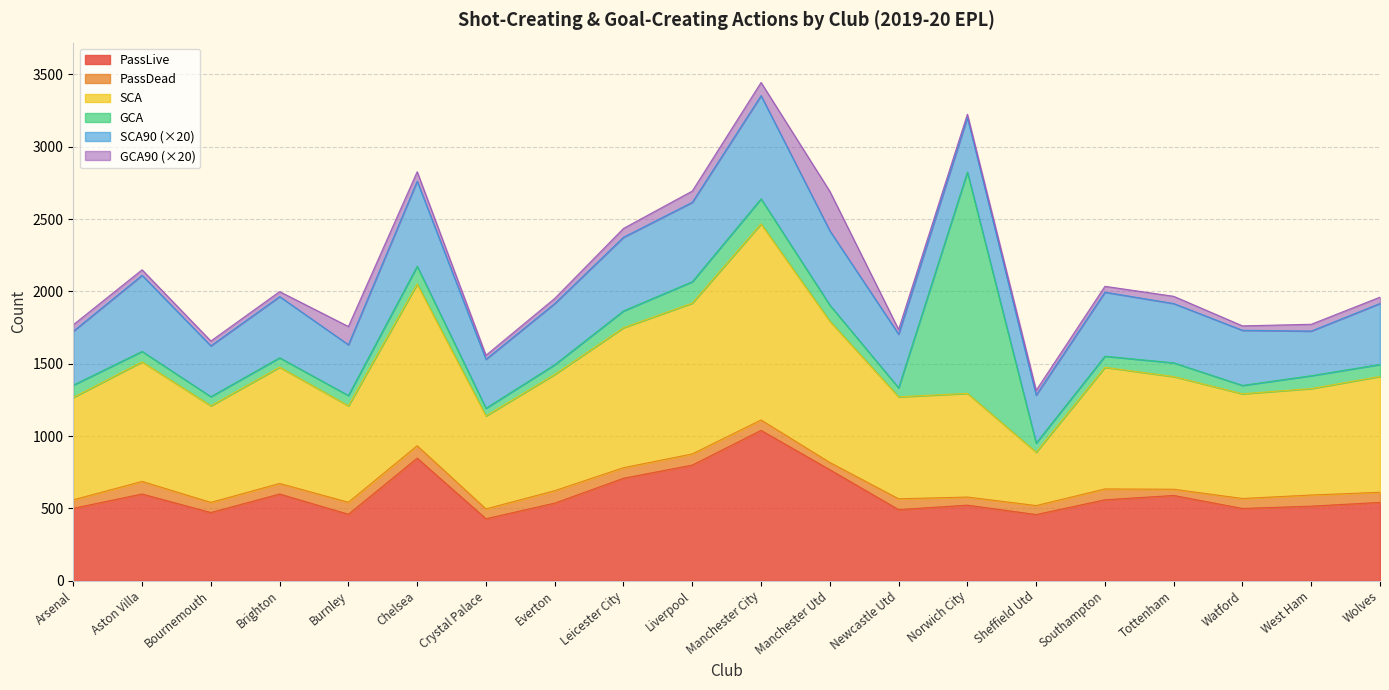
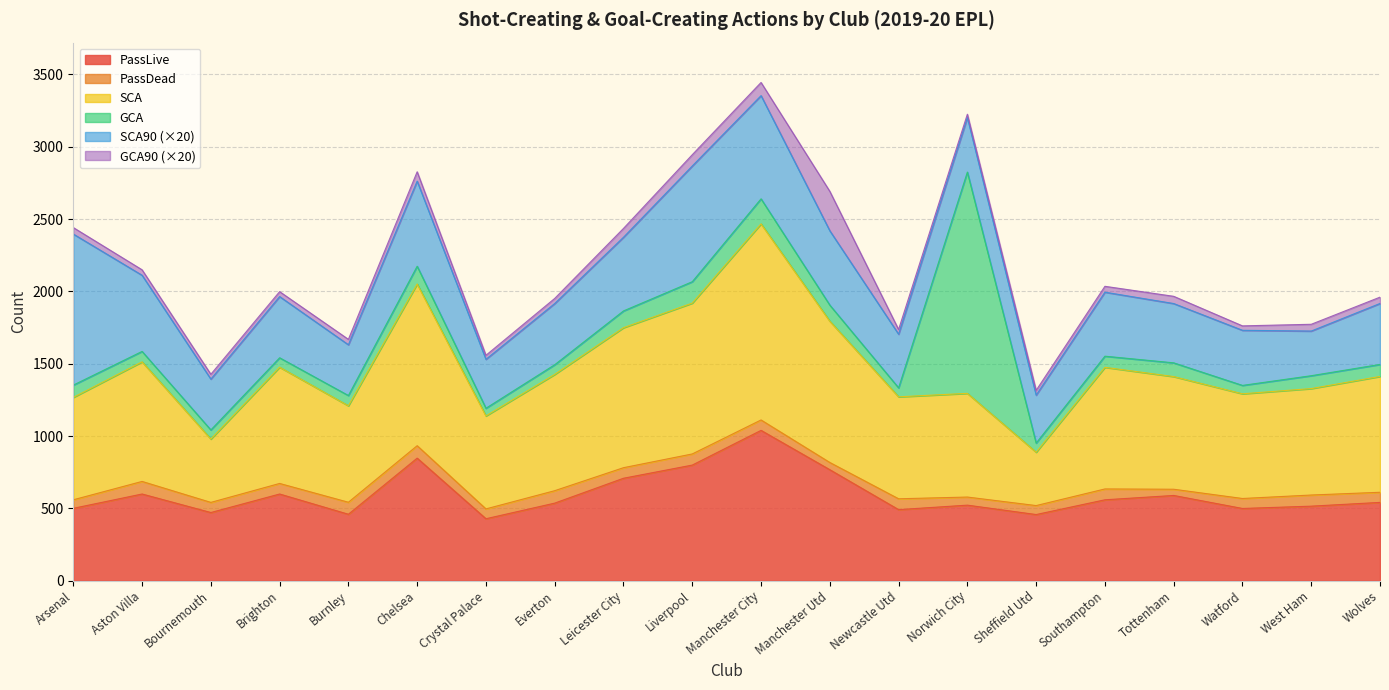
  {
    "SCA": {
      "Arsenal": 710,
      "Aston Villa": 830,
-     "Bournemouth": 670,
+     "Bournemouth": 440,
      "Brighton": 800,
      "Burnley": 670,
      "Chelsea": 1120,
      "Crystal Palace": 640,
      "Everton": 800,
      "Leicester City": 970,
      "Liverpool": 1040,
      "Manchester City": 1360,
      "Manchester Utd": 980,
      "Newcastle Utd": 710,
      "Norwich City": 720,
      "Sheffield Utd": 370,
      "Southampton": 840,
      "Tottenham": 780,
      "Watford": 720,
      "West Ham": 740,
      "Wolves": 800
    },
    "GCA": {
      "Arsenal": 90,
      "Aston Villa": 70,
      "Bournemouth": 60,
      "Brighton": 70,
      "Burnley": 70,
      "Chelsea": 120,
      "Crystal Palace": 50,
      "Everton": 70,
      "Leicester City": 120,
      "Liverpool": 150,
      "Manchester City": 170,
      "Manchester Utd": 110,
      "Newcastle Utd": 60,
      "Norwich City": 1530,
      "Sheffield Utd": 60,
      "Southampton": 80,
      "Tottenham": 100,
      "Watford": 60,
      "West Ham": 90,
      "Wolves": 80
    },
    "SCA90 (×20)": {
-     "Arsenal": 370,
+     "Arsenal": 1040,
      "Aston Villa": 530,
      "Bournemouth": 350,
      "Brighton": 420,
      "Burnley": 350,
      "Chelsea": 590,
      "Crystal Palace": 340,
      "Everton": 420,
      "Leicester City": 510,
-     "Liverpool": 550,
+     "Liverpool": 800,
      "Manchester City": 710,
      "Manchester Utd": 510,
      "Newcastle Utd": 370,
      "Norwich City": 380,
      "Sheffield Utd": 330,
      "Southampton": 440,
      "Tottenham": 410,
      "Watford": 380,
      "West Ham": 310,
      "Wolves": 420
    },
    "GCA90 (×20)": {
      "Arsenal": 40,
      "Aston Villa": 40,
      "Bournemouth": 30,
      "Brighton": 30,
-     "Burnley": 130,
+     "Burnley": 40,
      "Chelsea": 60,
      "Crystal Palace": 30,
      "Everton": 40,
      "Leicester City": 60,
      "Liverpool": 80,
      "Manchester City": 90,
      "Manchester Utd": 270,
      "Newcastle Utd": 30,
      "Norwich City": 20,
      "Sheffield Utd": 30,
      "Southampton": 40,
      "Tottenham": 50,
      "Watford": 30,
      "West Ham": 50,
      "Wolves": 40
    }
  }
